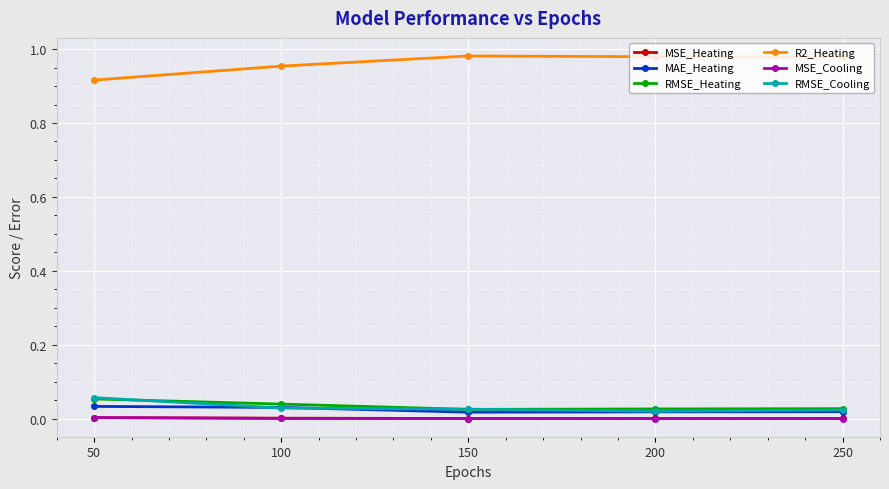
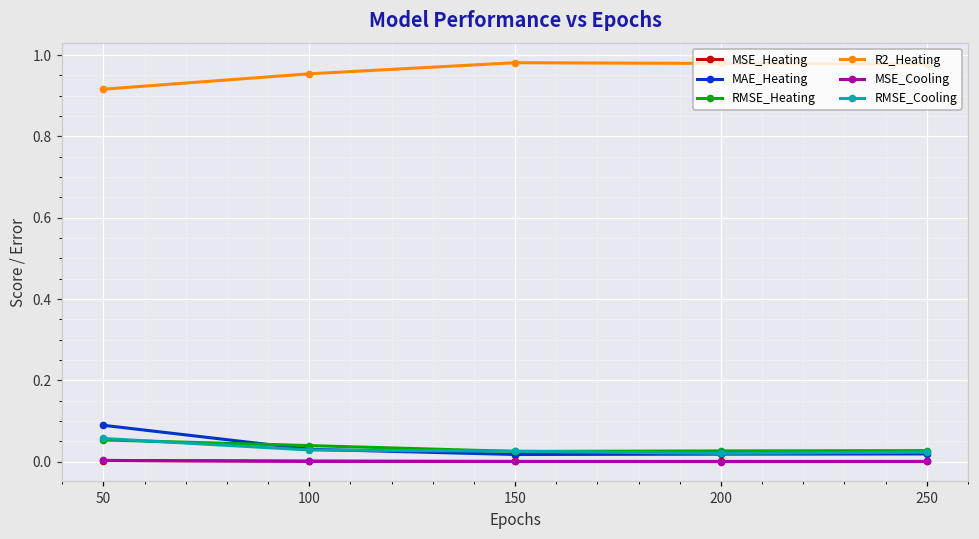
  {
    "MAE_Heating": {
-     "50": 0.03,
+     "50": 0.09,
      "150": 0.02
    },
    "RMSE_Heating": {
      "100": 0.04
    },
    "R2_Heating": {
      "50": 0.92,
      "100": 0.95,
      "150": 0.98
    }
  }
